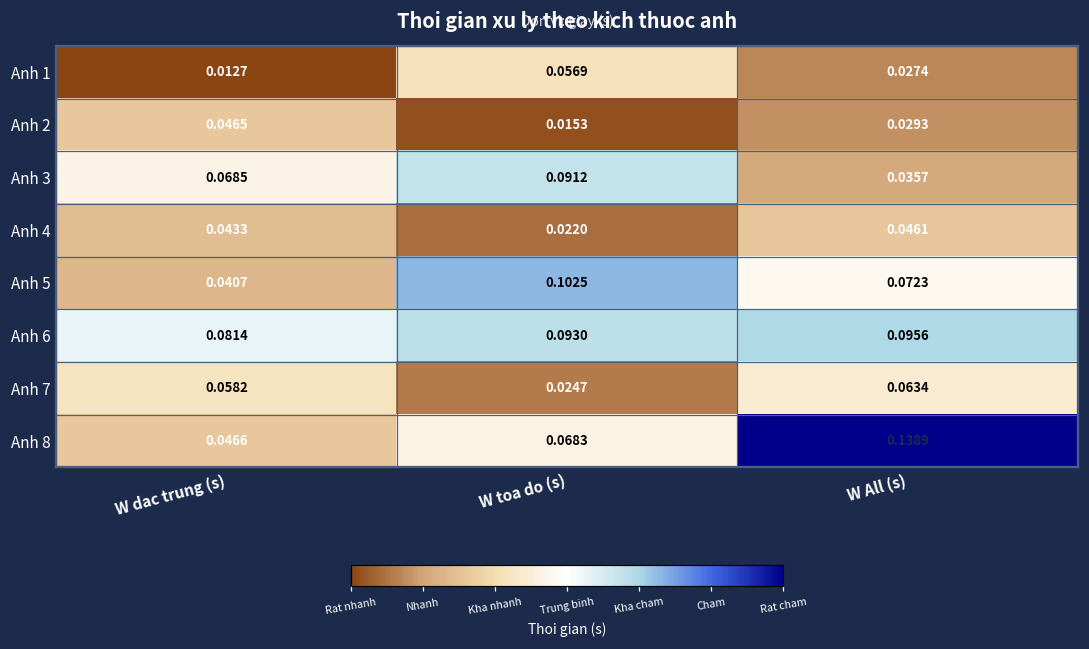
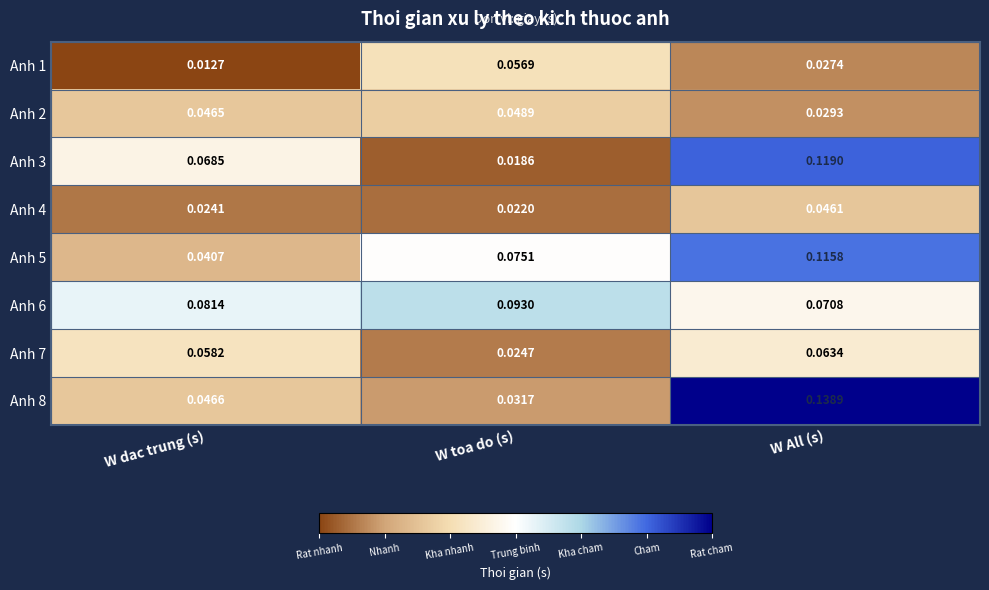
  {
    "Anh 1": {
      "W dac trung (s)": 0.0127,
      "W toa do (s)": 0.0569,
      "W All (s)": 0.0274
    },
    "Anh 2": {
      "W dac trung (s)": 0.0465,
-     "W toa do (s)": 0.0153,
+     "W toa do (s)": 0.0489,
      "W All (s)": 0.0293
    },
    "Anh 3": {
      "W dac trung (s)": 0.0685,
-     "W toa do (s)": 0.0912,
-     "W All (s)": 0.0357
+     "W toa do (s)": 0.0186,
+     "W All (s)": 0.1190
    },
    "Anh 4": {
-     "W dac trung (s)": 0.0433,
+     "W dac trung (s)": 0.0241,
      "W toa do (s)": 0.0220,
      "W All (s)": 0.0461
    },
    "Anh 5": {
      "W dac trung (s)": 0.0407,
-     "W toa do (s)": 0.1025,
-     "W All (s)": 0.0723
+     "W toa do (s)": 0.0751,
+     "W All (s)": 0.1158
    },
    "Anh 6": {
      "W dac trung (s)": 0.0814,
      "W toa do (s)": 0.0930,
-     "W All (s)": 0.0956
+     "W All (s)": 0.0708
    },
    "Anh 7": {
      "W dac trung (s)": 0.0582,
      "W toa do (s)": 0.0247,
      "W All (s)": 0.0634
    },
    "Anh 8": {
      "W dac trung (s)": 0.0466,
-     "W toa do (s)": 0.0683,
+     "W toa do (s)": 0.0317,
      "W All (s)": 0.1389
    }
  }
